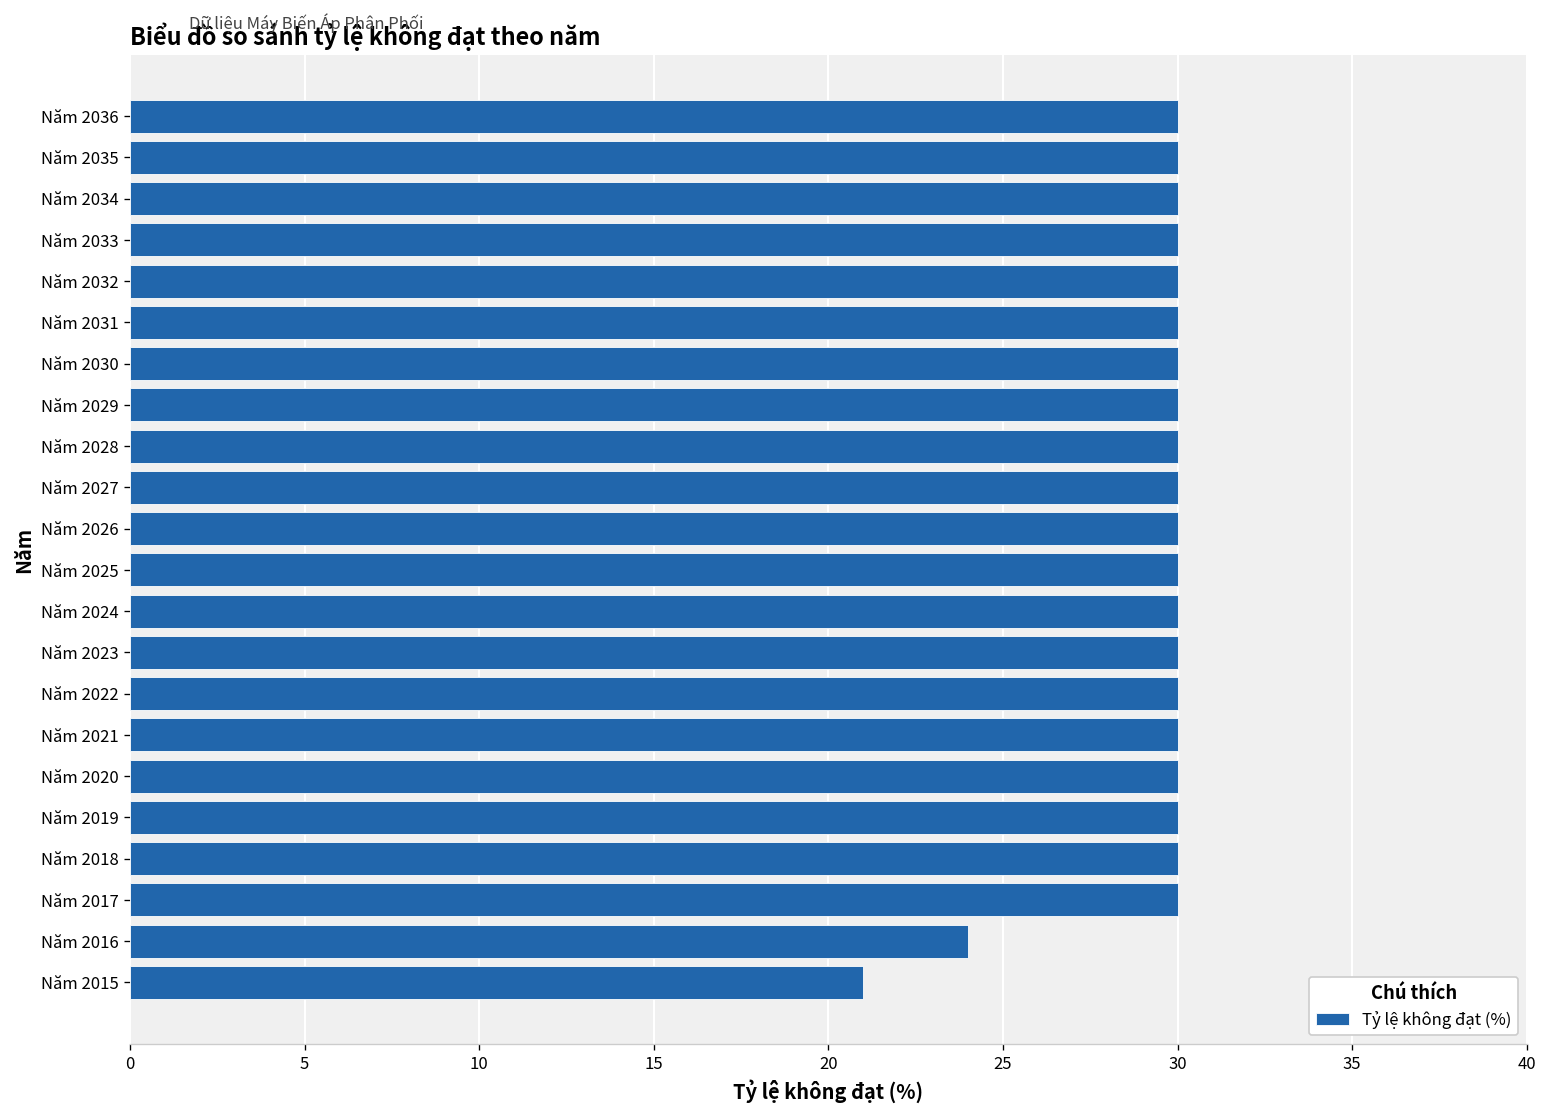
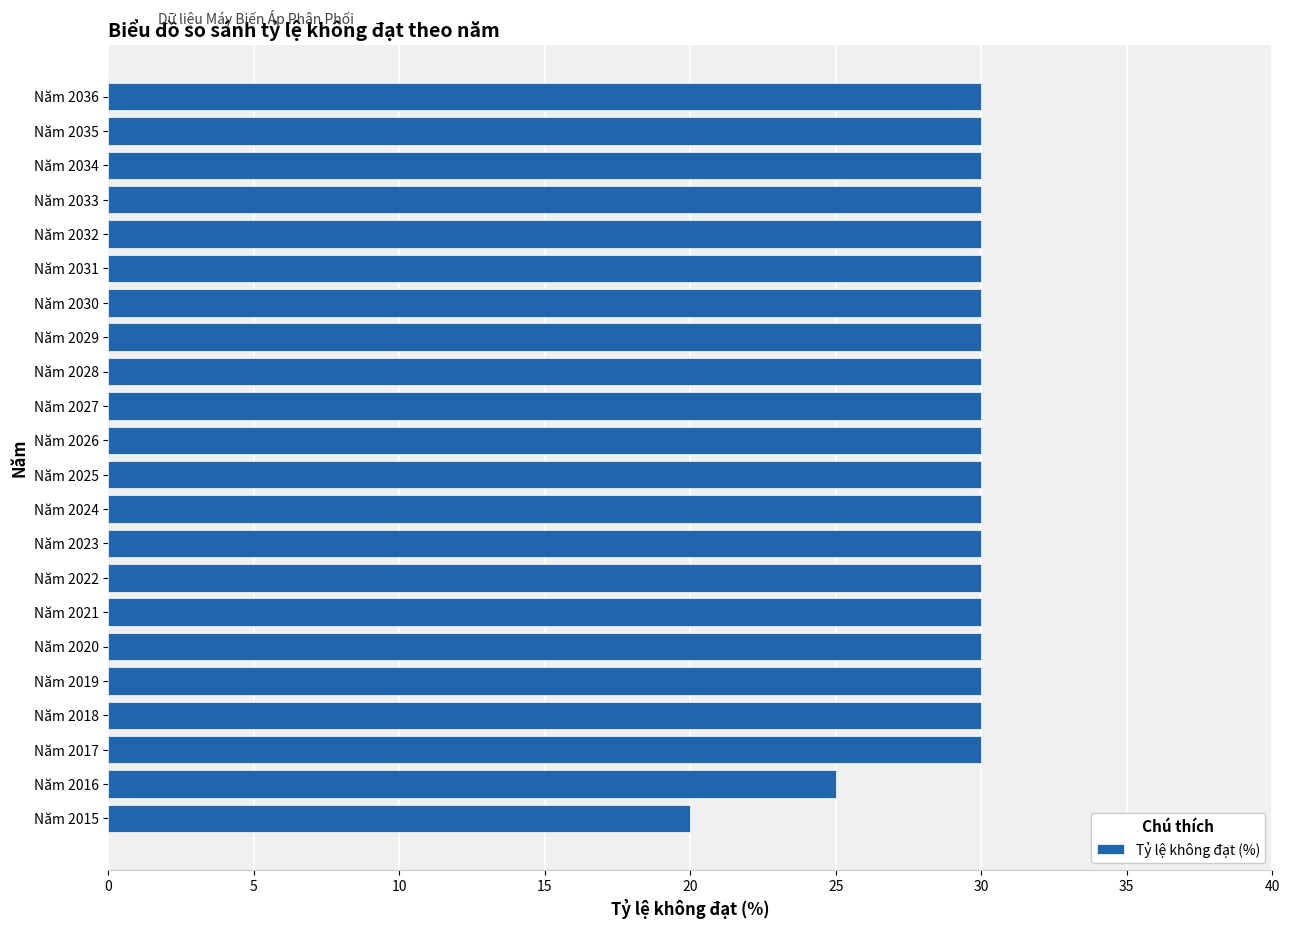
  {
    "Năm 2036": 30,
    "Năm 2035": 30,
    "Năm 2034": 30,
    "Năm 2033": 30,
    "Năm 2032": 30,
    "Năm 2031": 30,
    "Năm 2030": 30,
    "Năm 2029": 30,
    "Năm 2028": 30,
    "Năm 2027": 30,
    "Năm 2026": 30,
    "Năm 2025": 30,
    "Năm 2024": 30,
    "Năm 2023": 30,
    "Năm 2022": 30,
    "Năm 2021": 30,
    "Năm 2020": 30,
    "Năm 2019": 30,
    "Năm 2018": 30,
    "Năm 2017": 30,
-   "Năm 2016": 24,
-   "Năm 2015": 21
+   "Năm 2016": 25,
+   "Năm 2015": 20
  }
